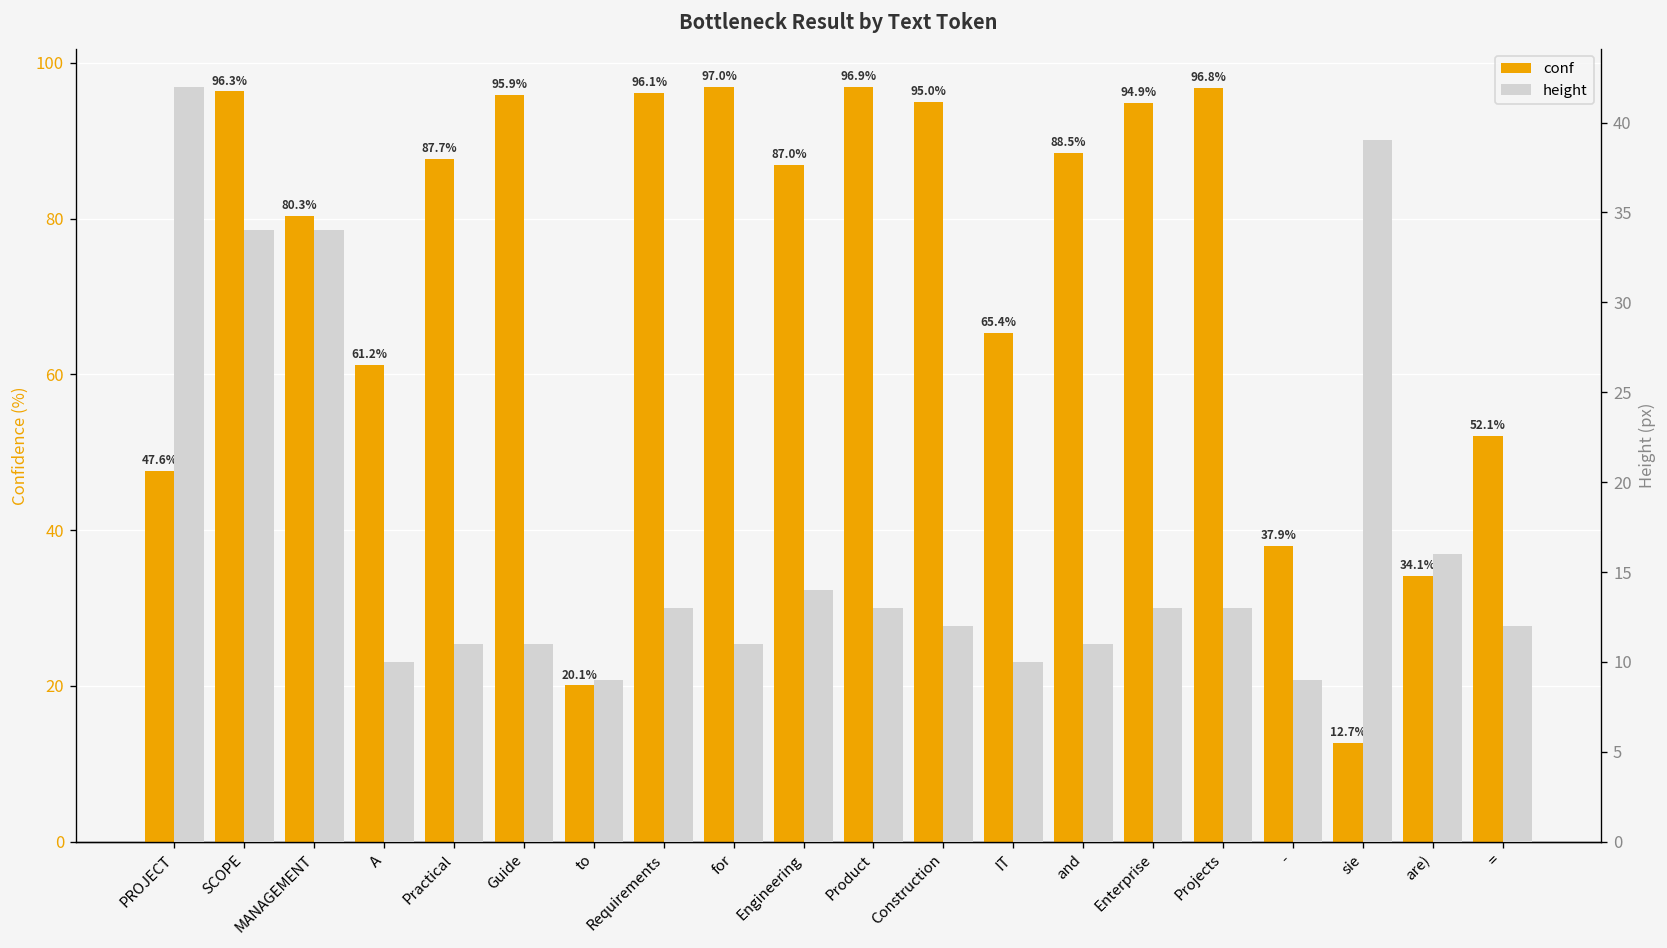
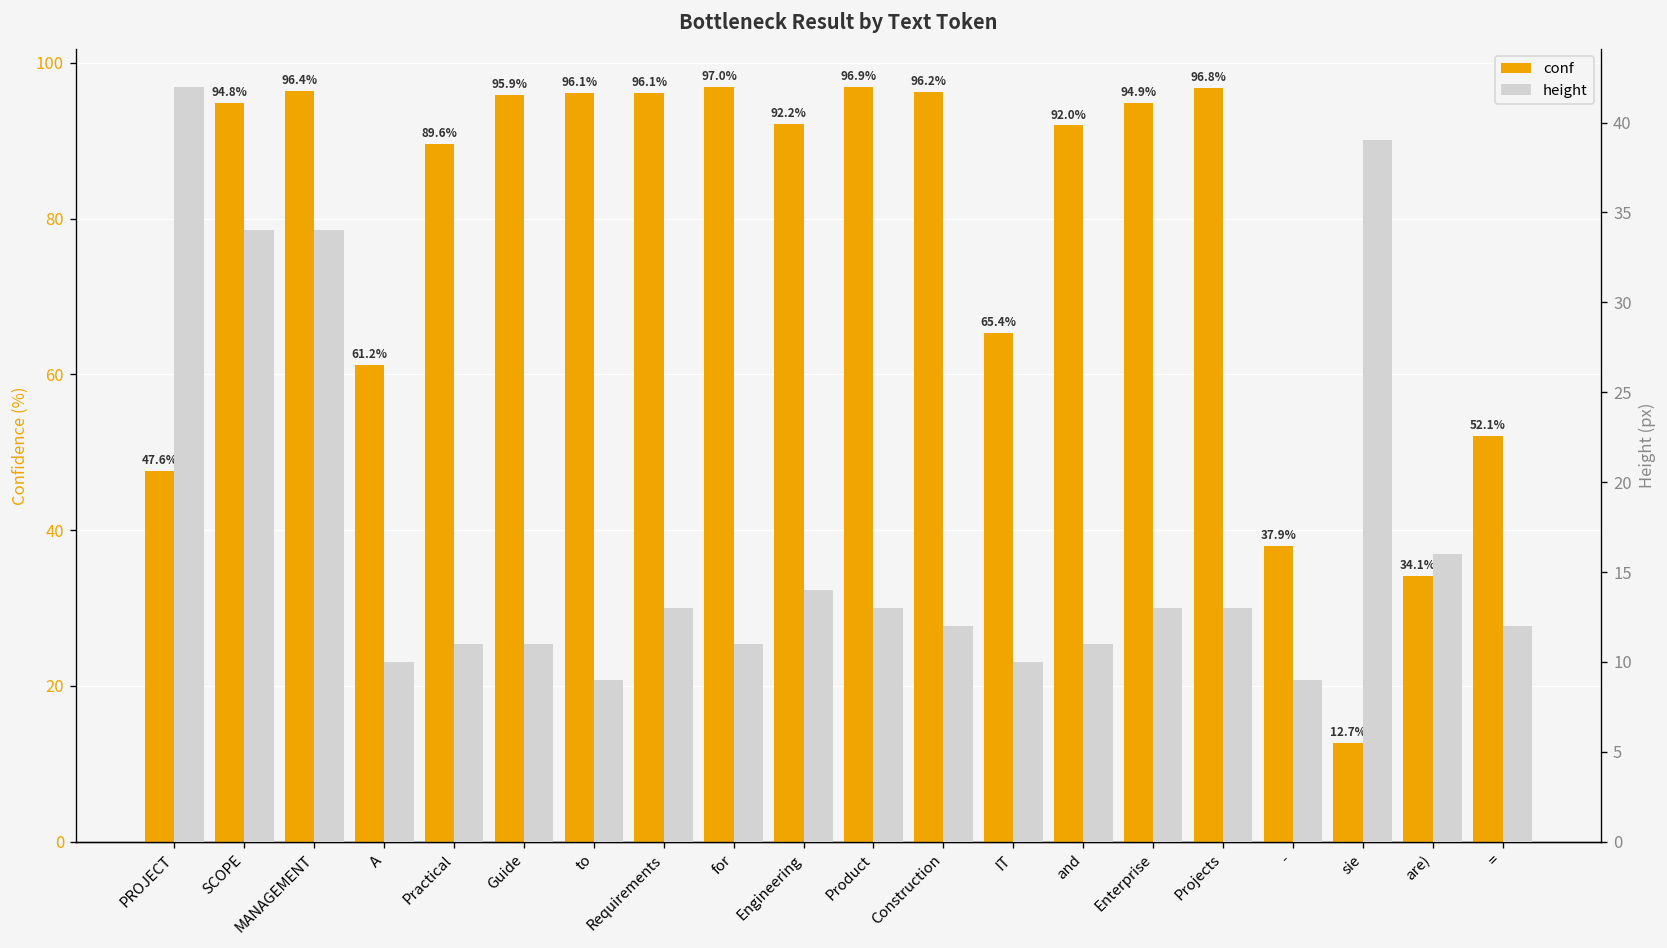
  {
    "conf": {
      "PROJECT": "47.6%",
-     "SCOPE": "96.3%",
-     "MANAGEMENT": "80.3%",
+     "SCOPE": "94.8%",
+     "MANAGEMENT": "96.4%",
      "A": "61.2%",
-     "Practical": "87.7%",
+     "Practical": "89.6%",
      "Guide": "95.9%",
-     "to": "20.1%",
+     "to": "96.1%",
      "Requirements": "96.1%",
      "for": "97.0%",
-     "Engineering": "87.0%",
+     "Engineering": "92.2%",
      "Product": "96.9%",
-     "Construction": "95.0%",
+     "Construction": "96.2%",
      "IT": "65.4%",
-     "and": "88.5%",
+     "and": "92.0%",
      "Enterprise": "94.9%",
      "Projects": "96.8%",
      "-": "37.9%",
      "sie": "12.7%",
      "are)": "34.1%",
      "=": "52.1%"
    }
  }
